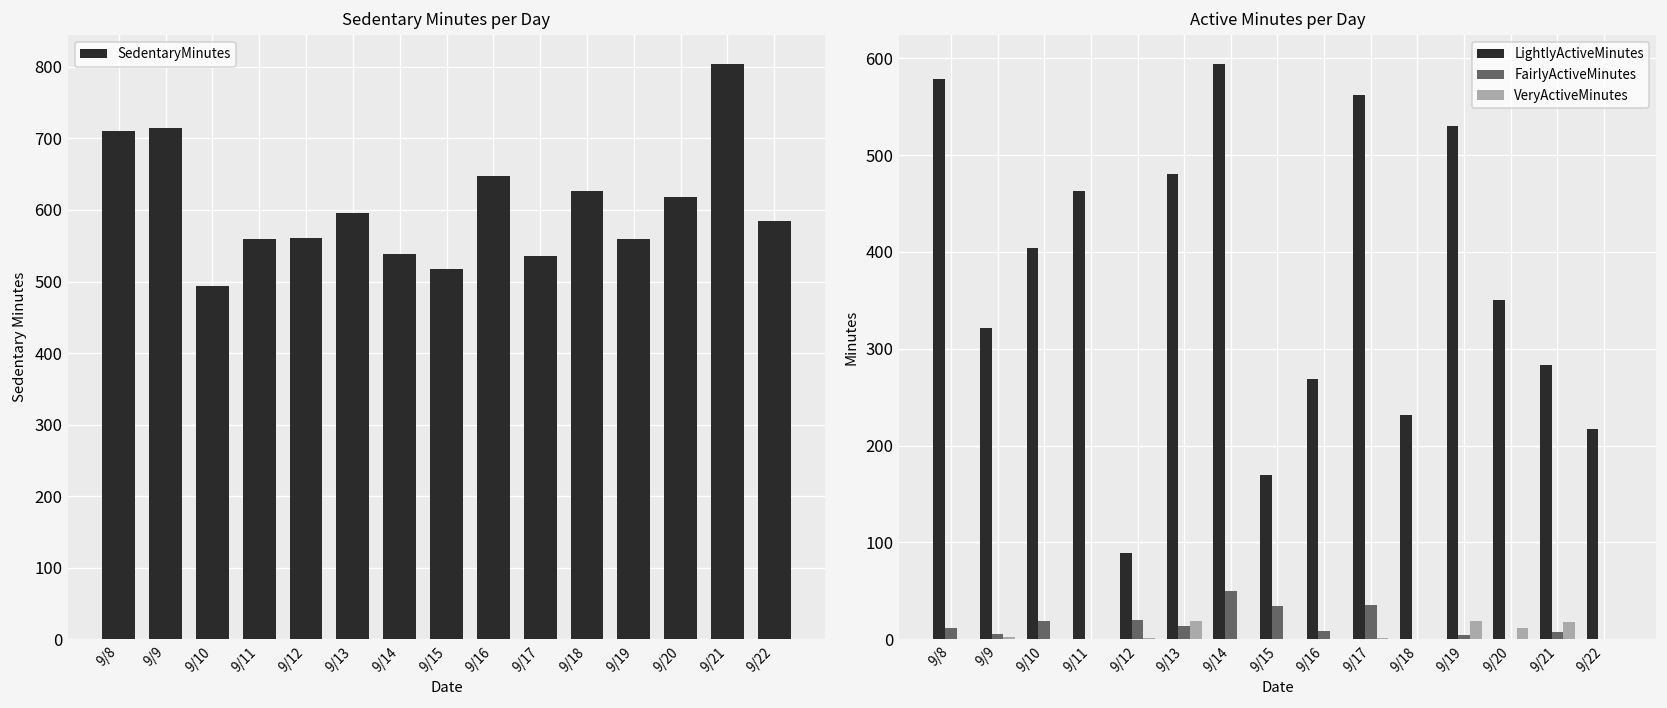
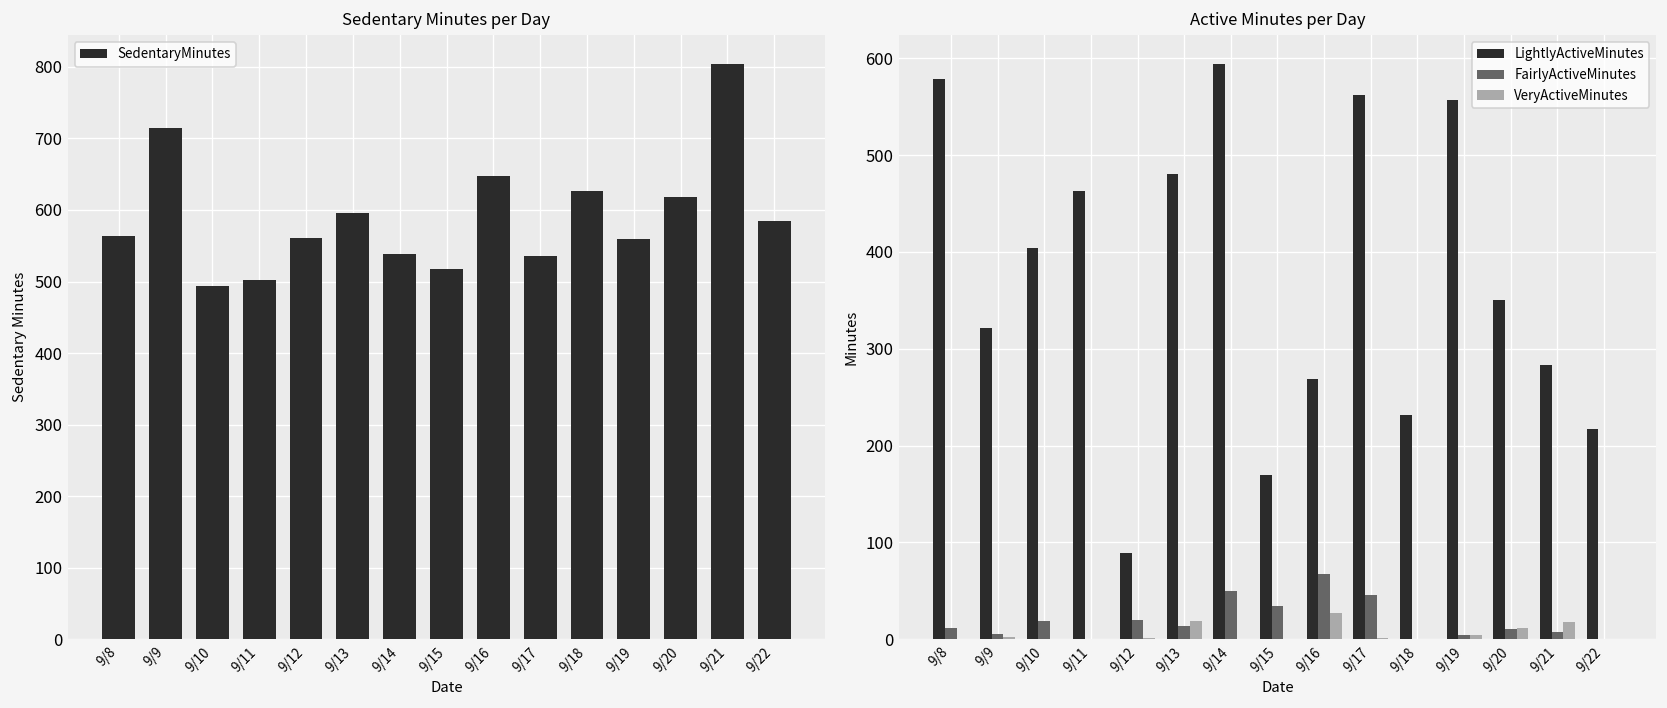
  {
    "Sedentary Minutes per Day": {
-     "9/8": 710,
+     "9/8": 560,
      "9/9": 720,
      "9/10": 490,
-     "9/11": 560,
+     "9/11": 500,
      "9/12": 560,
      "9/13": 600,
      "9/14": 540,
      "9/15": 520,
      "9/16": 650,
      "9/17": 540,
      "9/18": 630,
      "9/19": 560,
      "9/20": 620,
      "9/21": 800,
      "9/22": 580
    },
    "Active Minutes per Day": {
      "LightlyActiveMinutes": {
        "9/8": 580,
        "9/9": 320,
        "9/10": 400,
        "9/11": 460,
        "9/12": 90,
        "9/13": 480,
        "9/14": 590,
        "9/15": 170,
        "9/16": 270,
        "9/17": 560,
        "9/18": 230,
-       "9/19": 530,
+       "9/19": 560,
        "9/20": 350,
        "9/21": 280,
        "9/22": 220
      },
      "FairlyActiveMinutes": {
        "9/8": 10,
        "9/9": 10,
        "9/10": 20,
        "9/11": 0,
        "9/12": 20,
        "9/13": 10,
        "9/14": 50,
        "9/15": 30,
-       "9/16": 10,
-       "9/17": 40,
+       "9/16": 70,
+       "9/17": 50,
        "9/18": 0,
        "9/19": 10,
-       "9/20": 0,
+       "9/20": 10,
        "9/21": 10,
        "9/22": 0
      },
      "VeryActiveMinutes": {
        "9/8": 0,
        "9/10": 0,
        "9/11": 0,
        "9/13": 20,
        "9/14": 0,
        "9/15": 0,
-       "9/16": 0,
+       "9/16": 30,
        "9/18": 0,
-       "9/19": 20,
+       "9/19": 10,
        "9/20": 10,
        "9/21": 20,
        "9/22": 0
      }
    }
  }
